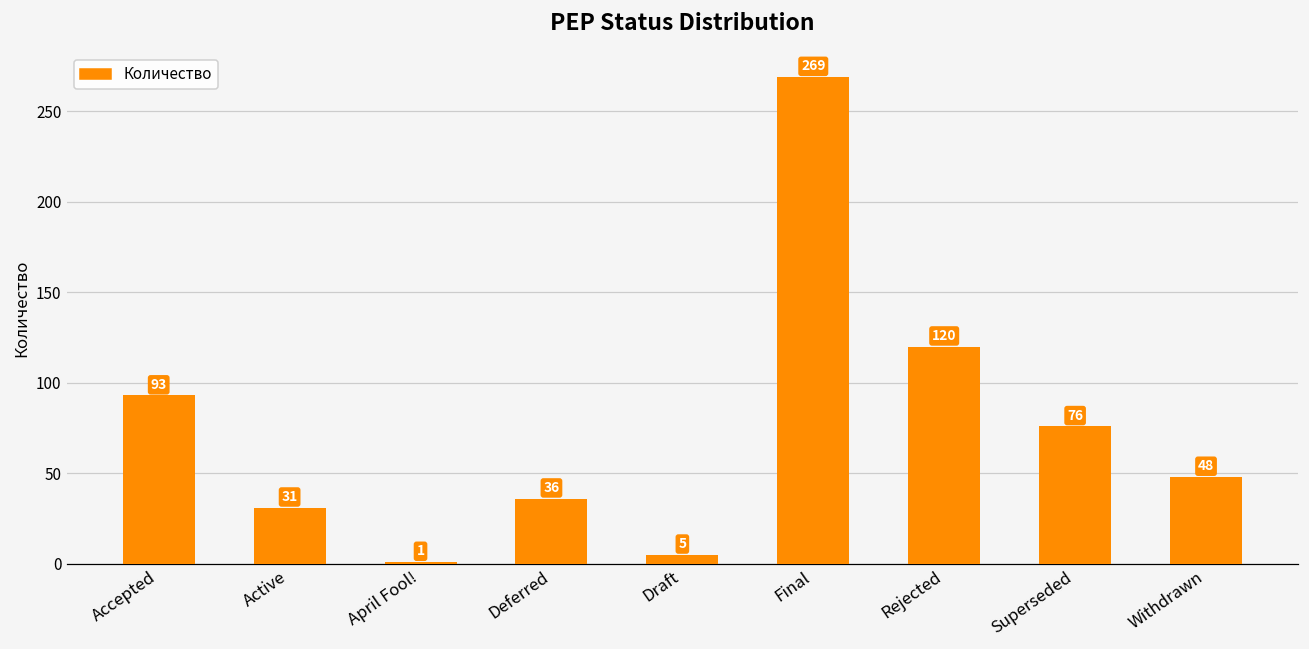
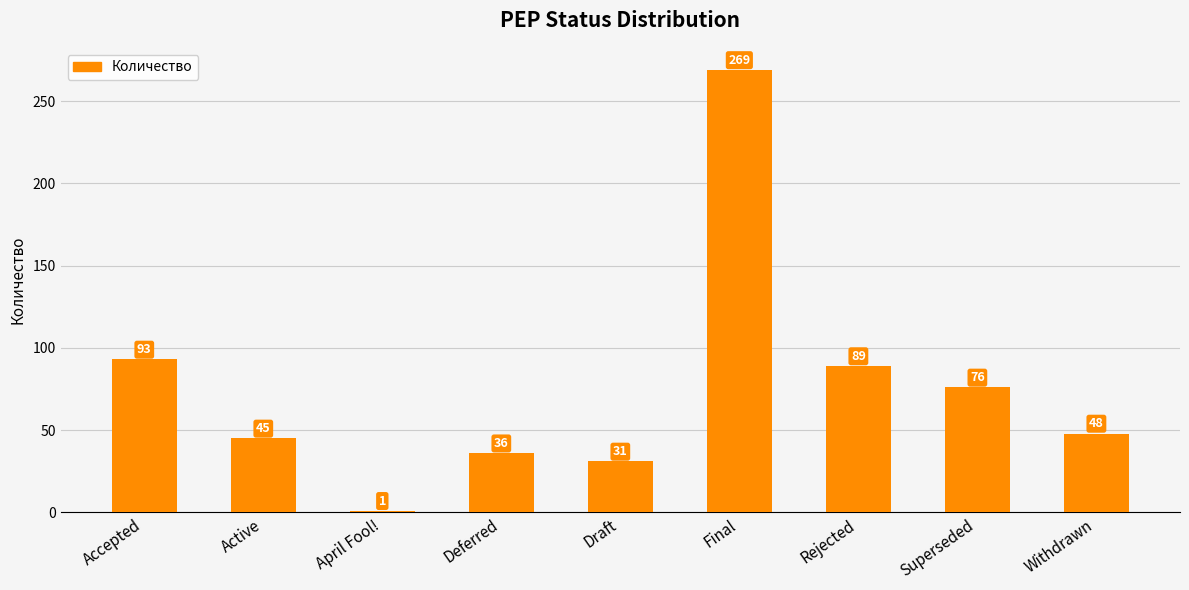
  {
-   "Active": 31,
-   "Draft": 5,
-   "Rejected": 120
+   "Active": 45,
+   "Draft": 31,
+   "Rejected": 89
  }
